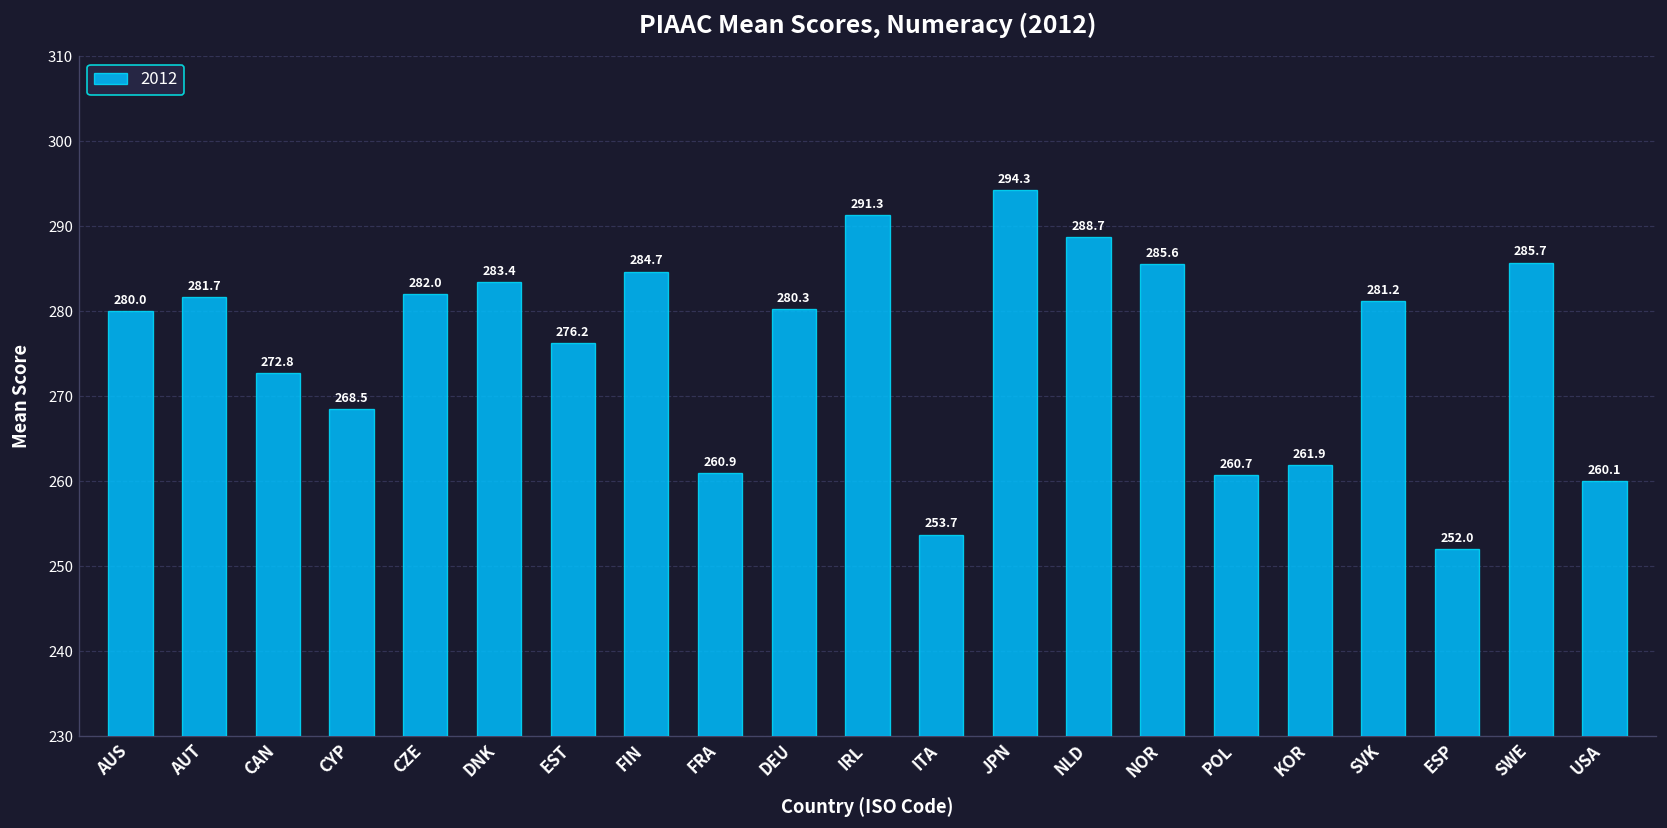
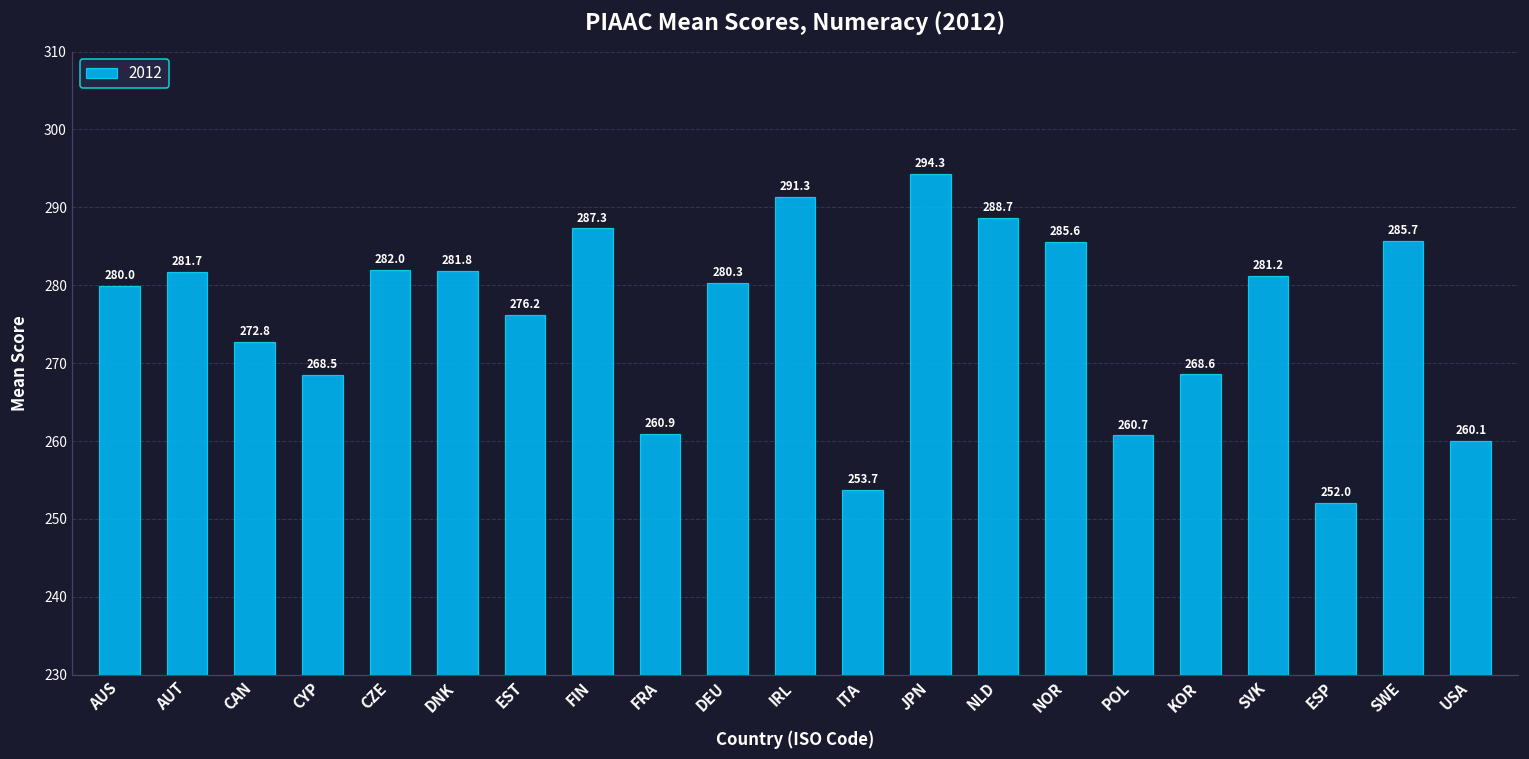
  {
    "AUS": 280.0,
    "AUT": 281.7,
    "CAN": 272.8,
    "CYP": 268.5,
    "CZE": 282.0,
-   "DNK": 283.4,
+   "DNK": 281.8,
    "EST": 276.2,
-   "FIN": 284.7,
+   "FIN": 287.3,
    "FRA": 260.9,
    "DEU": 280.3,
    "IRL": 291.3,
    "ITA": 253.7,
    "JPN": 294.3,
    "NLD": 288.7,
    "NOR": 285.6,
    "POL": 260.7,
-   "KOR": 261.9,
+   "KOR": 268.6,
    "SVK": 281.2,
    "ESP": 252.0,
    "SWE": 285.7,
    "USA": 260.1
  }
